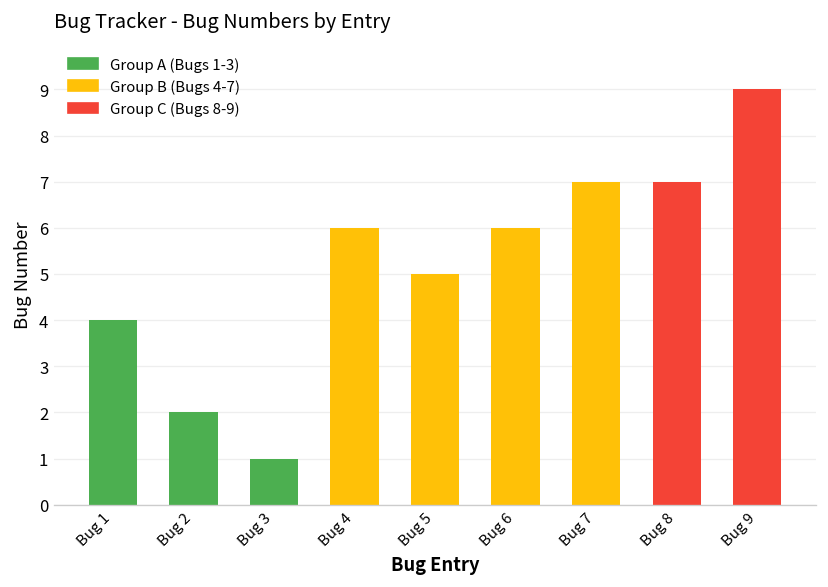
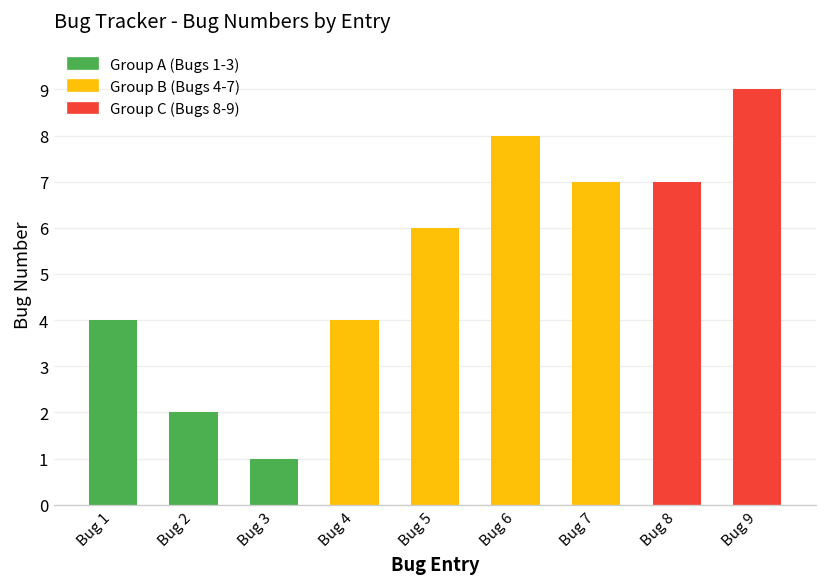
  {
    "Bug 1": 4,
    "Bug 2": 2,
    "Bug 3": 1,
-   "Bug 4": 6,
-   "Bug 5": 5,
-   "Bug 6": 6,
+   "Bug 4": 4,
+   "Bug 5": 6,
+   "Bug 6": 8,
    "Bug 7": 7,
    "Bug 8": 7,
    "Bug 9": 9
  }
